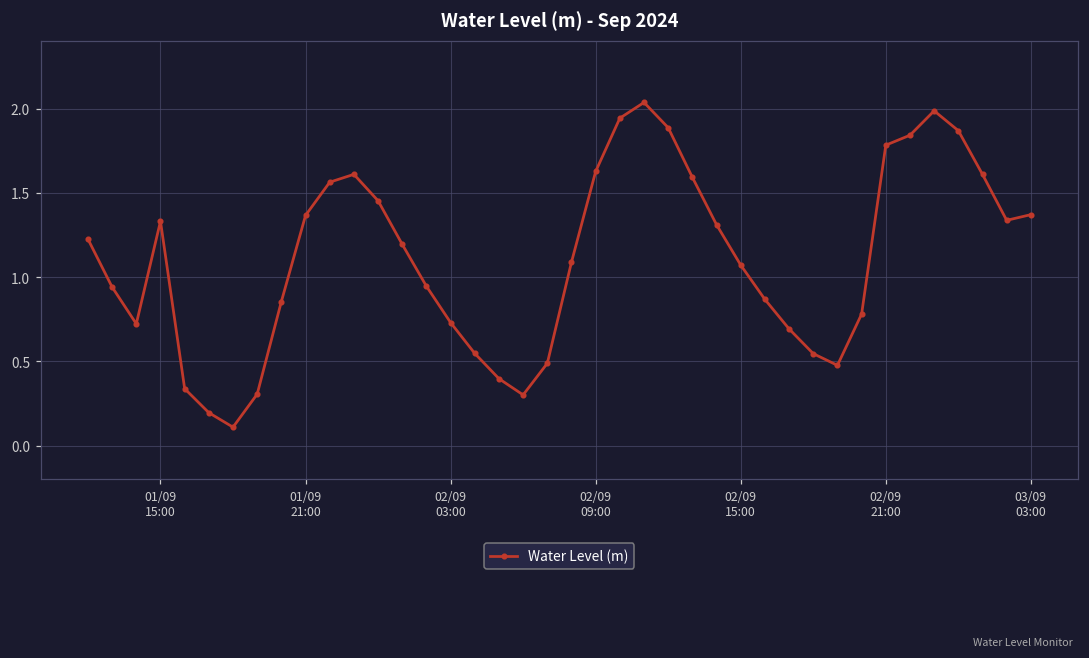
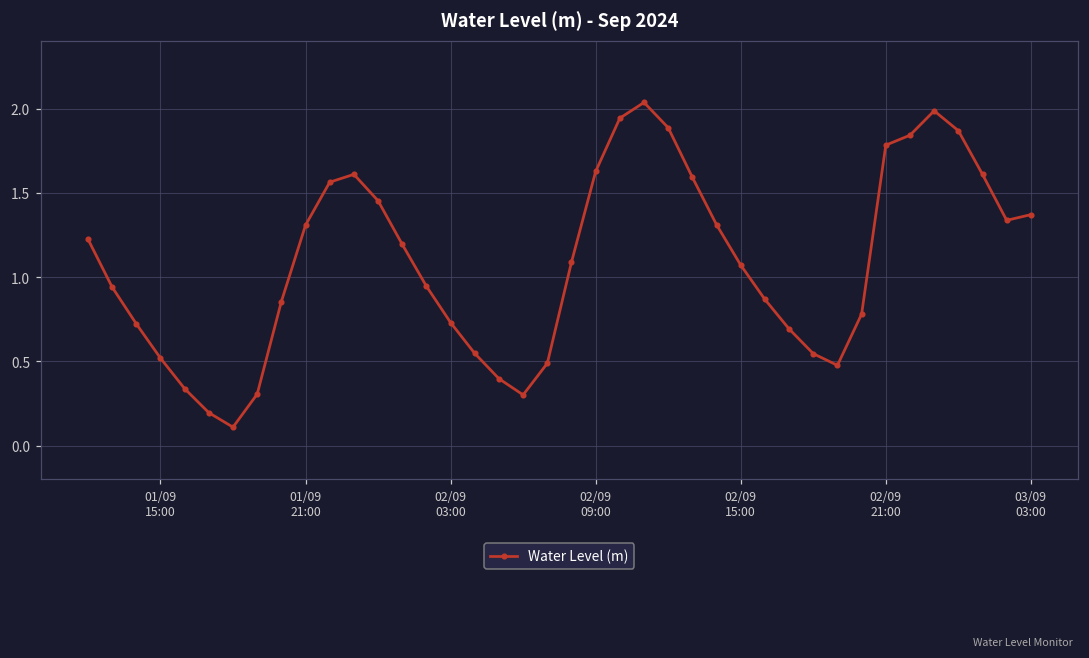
  {
-   "01/09 15:00": 1.33,
-   "01/09 21:00": 1.37,
+   "01/09 15:00": 0.52,
+   "01/09 21:00": 1.31,
    "02/09 03:00": 0.73,
    "02/09 09:00": 1.63,
    "02/09 15:00": 1.07,
    "02/09 21:00": 1.78,
    "03/09 03:00": 1.37
  }
